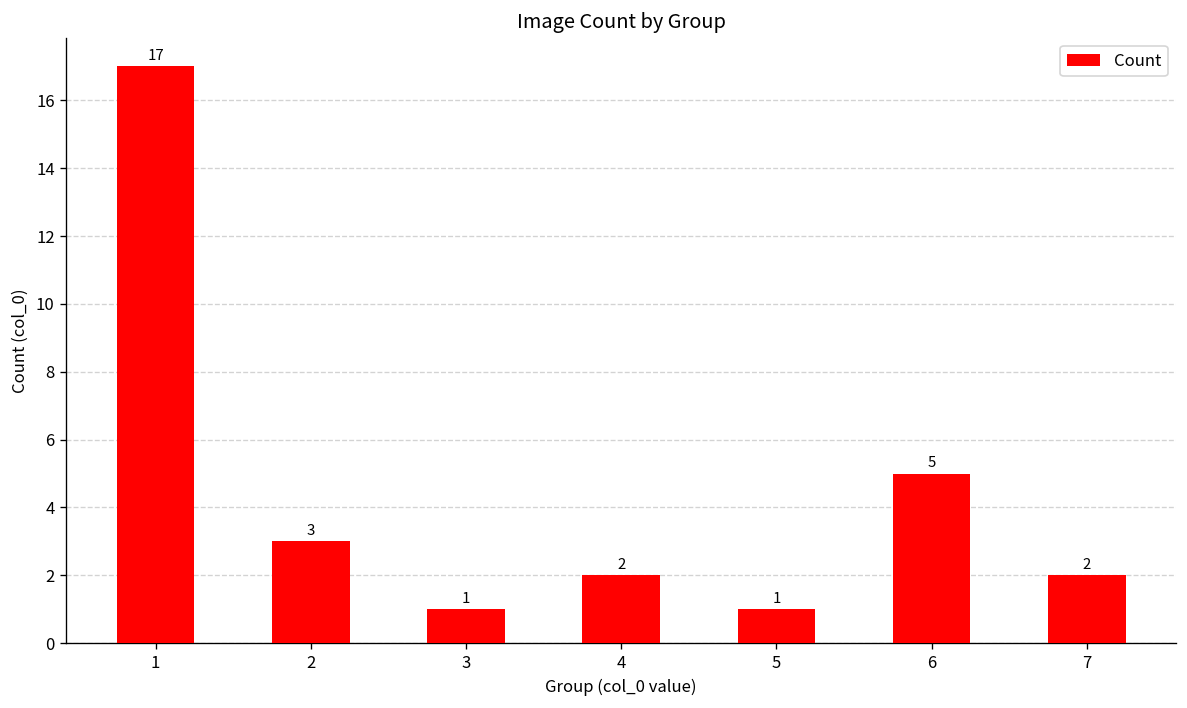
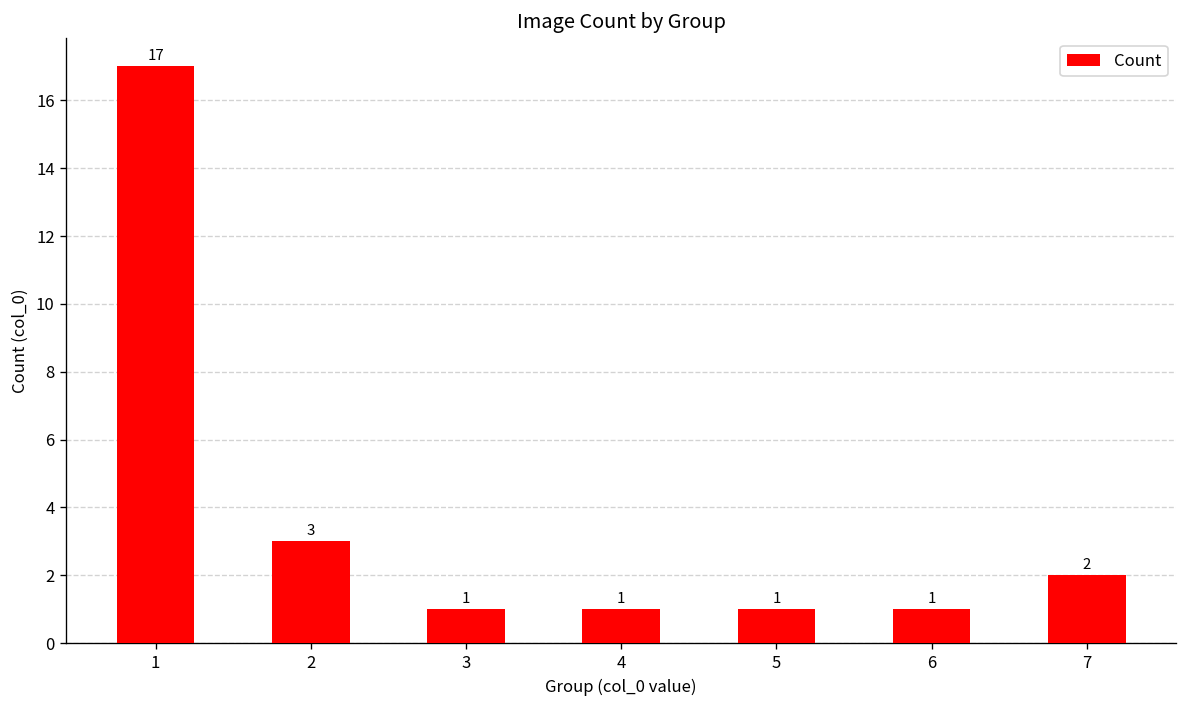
  {
    "1": 17,
    "2": 3,
    "3": 1,
-   "4": 2,
+   "4": 1,
    "5": 1,
-   "6": 5,
+   "6": 1,
    "7": 2
  }
